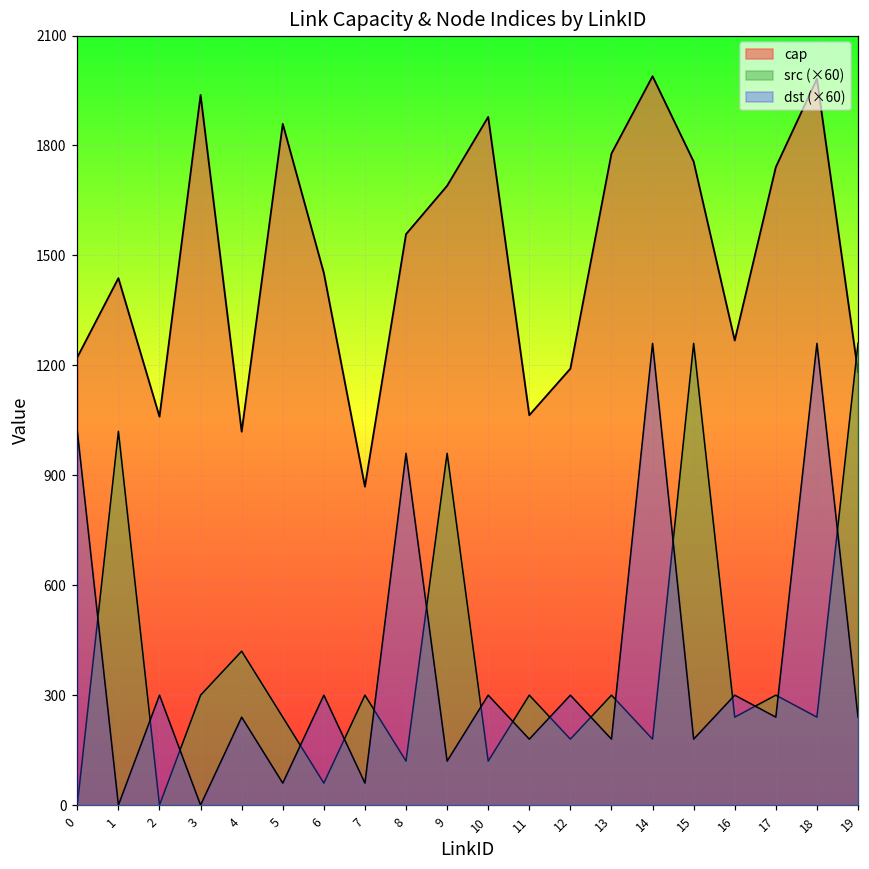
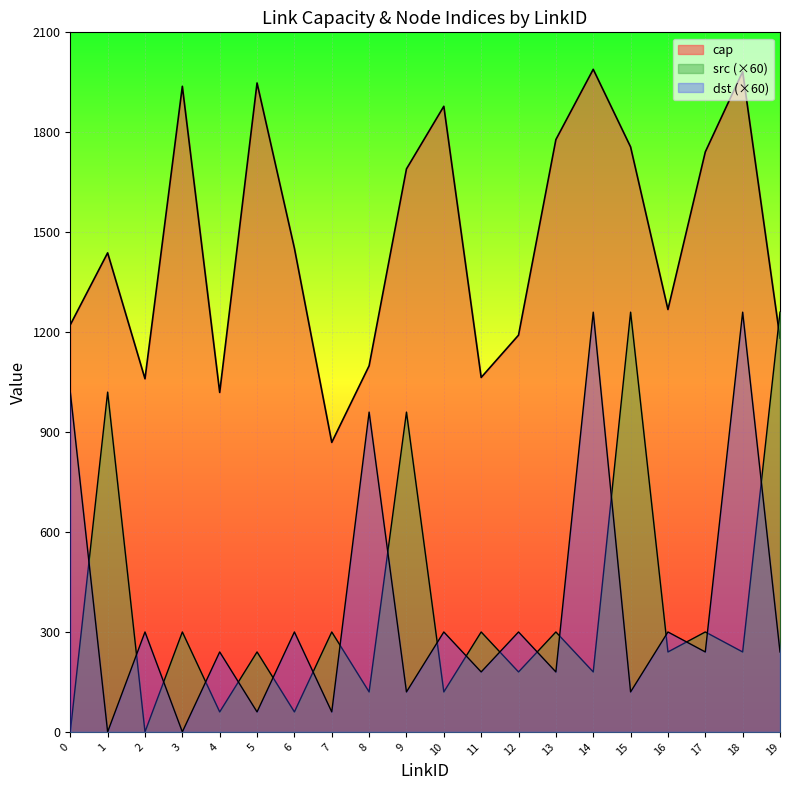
  {
    "cap": {
      "0": 1220,
      "1": 1440,
      "2": 1060,
      "3": 1940,
      "4": 1020,
-     "5": 1860,
+     "5": 1950,
      "6": 1450,
      "7": 870,
-     "8": 1560,
+     "8": 1100,
      "9": 1690,
      "10": 1880,
      "11": 1060,
      "12": 1190,
      "13": 1780,
      "14": 1990,
      "15": 1760,
      "16": 1270,
      "17": 1740,
      "19": 1180
    },
    "src (×60)": {
      "0": 0,
      "1": 1020,
      "2": 0,
      "3": 300,
-     "4": 420,
+     "4": 60,
      "5": 240,
      "6": 60,
      "7": 300,
      "8": 120,
      "9": 960,
      "10": 120,
      "11": 300,
      "12": 180,
      "13": 300,
      "14": 180,
      "15": 1260,
      "16": 240,
      "17": 300,
      "18": 240,
      "19": 1260
    },
    "dst (×60)": {
      "0": 1020,
      "1": 0,
      "2": 300,
      "3": 0,
      "4": 240,
      "5": 60,
      "6": 300,
      "7": 60,
      "8": 960,
      "9": 120,
      "10": 300,
      "11": 180,
      "12": 300,
      "13": 180,
      "14": 1260,
-     "15": 180,
+     "15": 120,
      "16": 300,
      "17": 240,
      "18": 1260,
      "19": 240
    }
  }
